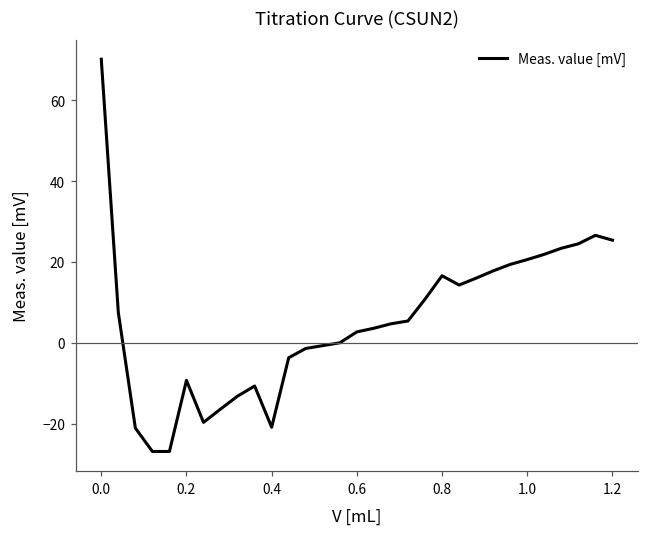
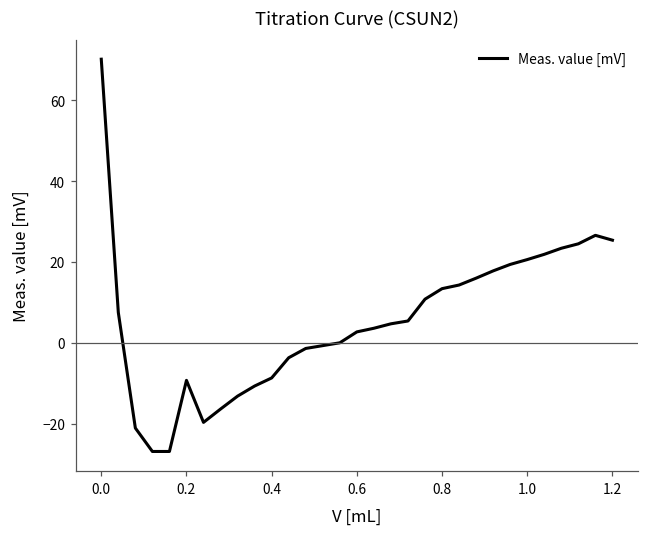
  {
    "0.0": 70,
    "0.2": -9,
-   "0.4": -21,
+   "0.4": -9,
    "0.6": 3,
-   "0.8": 17,
+   "0.8": 13,
    "1.0": 21,
    "1.2": 25
  }
